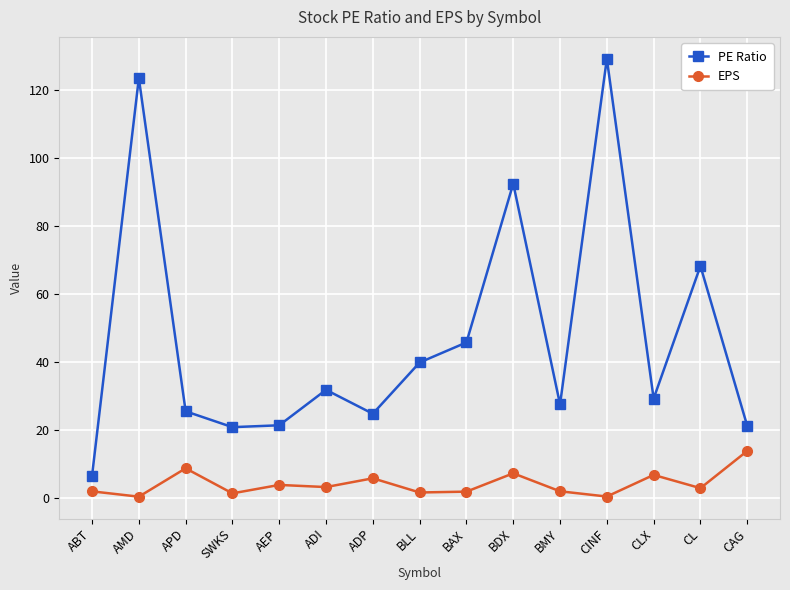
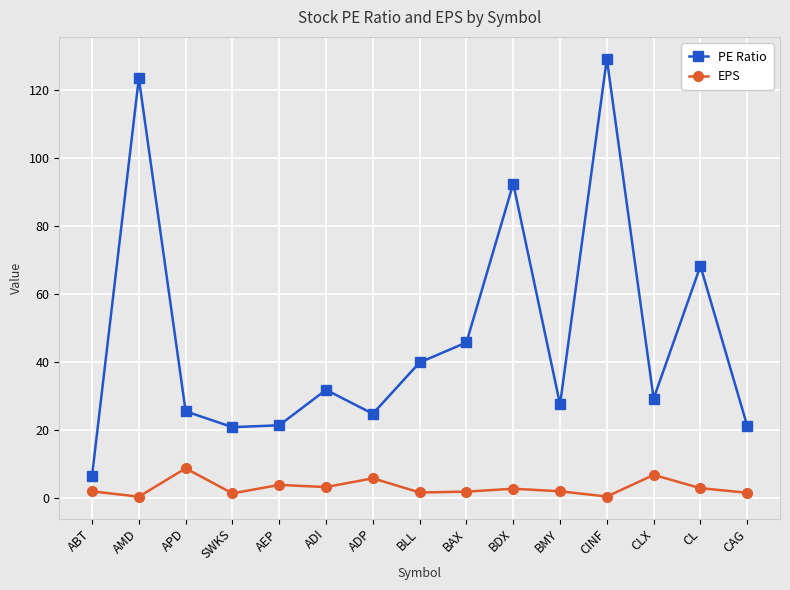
  {
    "PE Ratio": {
      "ABT": 7,
      "AMD": 123,
      "APD": 26,
      "SWKS": 21,
      "AEP": 21,
      "ADI": 32,
      "ADP": 25,
      "BLL": 40,
      "BAX": 46,
      "BDX": 92,
      "BMY": 28,
      "CINF": 129,
      "CLX": 29,
      "CL": 68,
      "CAG": 21
    },
    "EPS": {
      "ABT": 2,
      "AMD": 0,
      "APD": 9,
      "SWKS": 1,
      "AEP": 4,
      "ADI": 3,
      "ADP": 6,
      "BLL": 2,
      "BAX": 2,
-     "BDX": 7,
+     "BDX": 3,
      "BMY": 2,
      "CINF": 0,
      "CLX": 7,
      "CL": 3,
-     "CAG": 14
+     "CAG": 2
    }
  }
